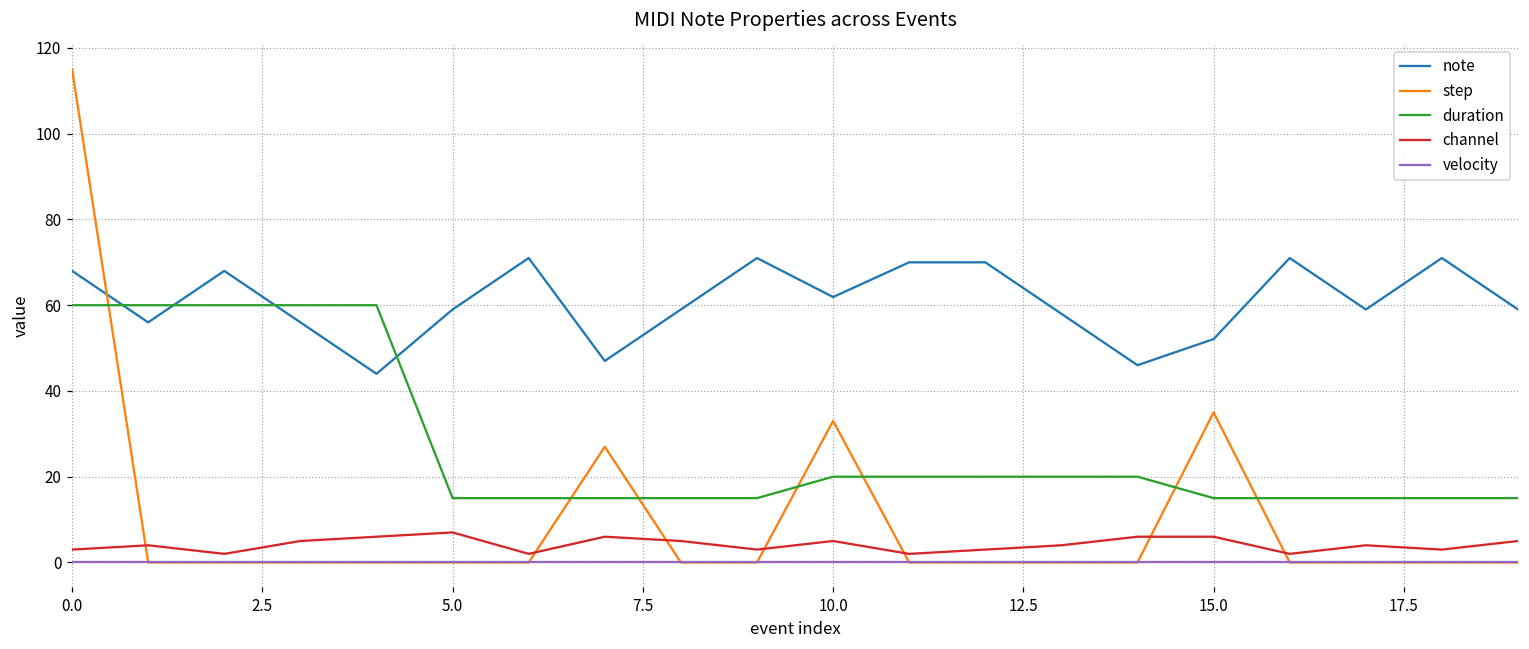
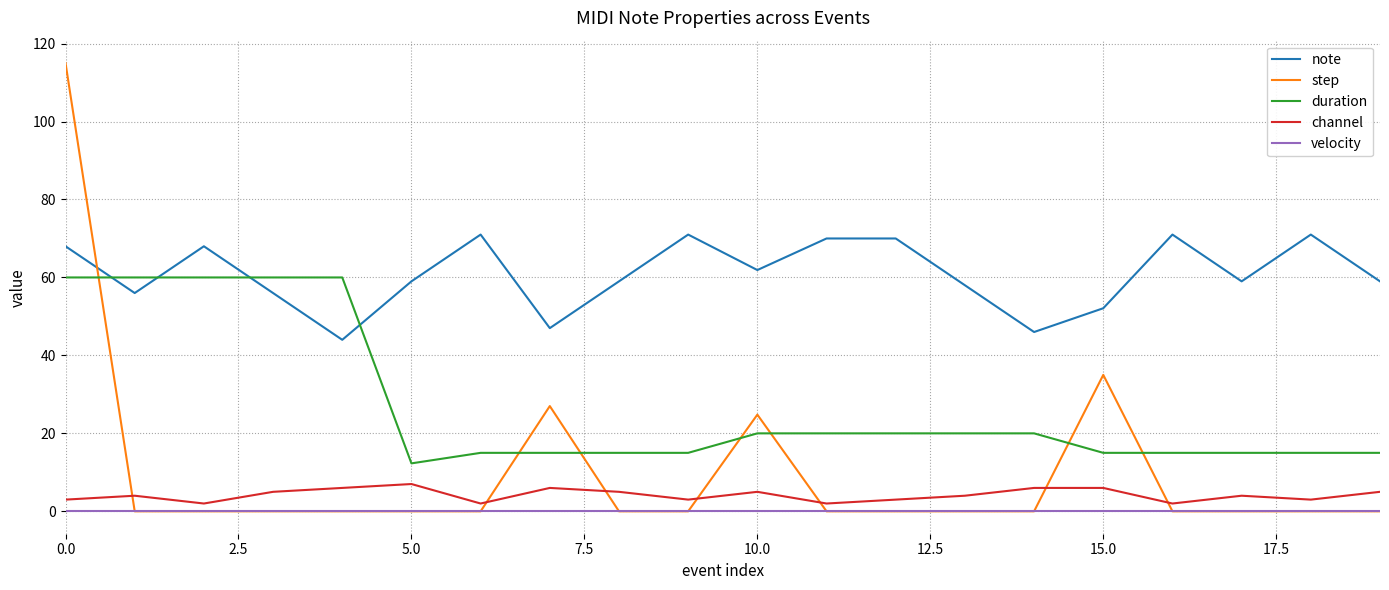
  {
    "note": {
      "0.0": 68,
      "5.0": 59,
      "10.0": 62,
      "15.0": 52
    },
    "step": {
      "0.0": 115,
-     "10.0": 33,
+     "10.0": 25,
      "15.0": 35
    },
    "duration": {
      "0.0": 60,
-     "5.0": 15,
+     "5.0": 12,
      "10.0": 20,
      "15.0": 15
    },
    "channel": {
      "0.0": 3,
      "5.0": 7,
      "10.0": 5,
      "15.0": 6
    },
    "velocity": {
      "0.0": 0,
      "10.0": 0,
      "15.0": 0
    }
  }
